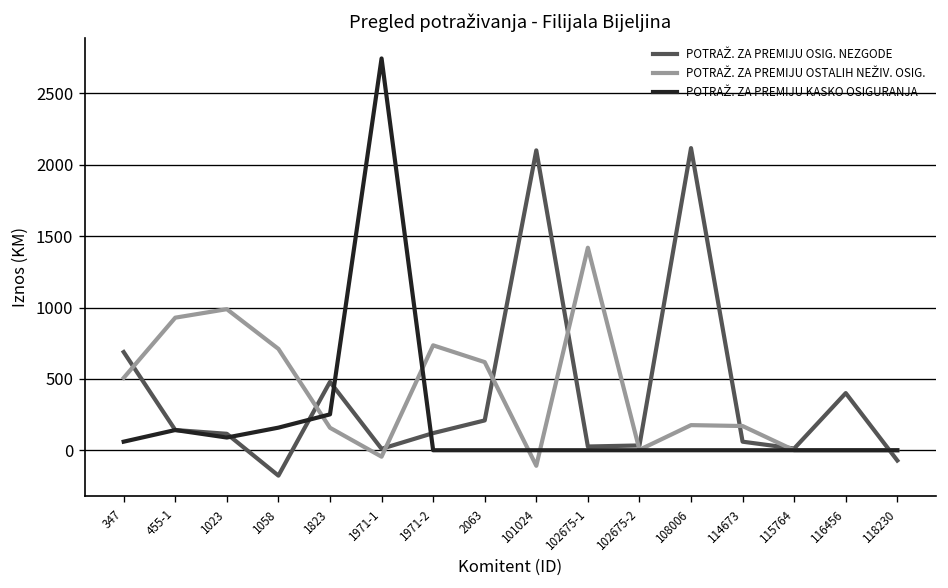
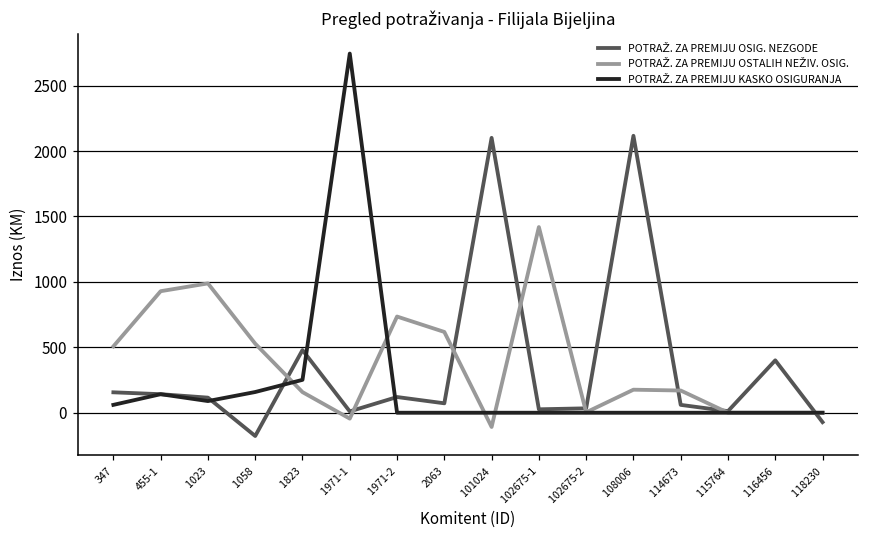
  {
    "POTRAŽ. ZA PREMIJU OSIG. NEZGODE": {
-     "347": 690,
+     "347": 160,
      "1023": 120,
      "1058": -180,
      "1823": 480,
      "1971-1": 10,
      "1971-2": 120,
-     "2063": 210,
+     "2063": 70,
      "101024": 2100,
      "102675-1": 30,
      "102675-2": 30,
      "108006": 2120,
      "114673": 60,
      "116456": 400,
      "118230": -70
    },
    "POTRAŽ. ZA PREMIJU OSTALIH NEŽIV. OSIG.": {
      "347": 510,
      "455-1": 930,
      "1023": 990,
-     "1058": 710,
+     "1058": 530,
      "1823": 160,
      "1971-1": -50,
      "1971-2": 740,
      "2063": 620,
      "101024": -110,
      "102675-1": 1420,
      "108006": 180,
      "114673": 170
    },
    "POTRAŽ. ZA PREMIJU KASKO OSIGURANJA": {
      "347": 60,
      "1023": 90,
      "1058": 160,
      "1823": 250,
      "1971-1": 2750,
      "1971-2": 0,
      "2063": 0,
      "101024": 0,
      "102675-1": 0,
      "108006": 0,
      "114673": 0
    }
  }
